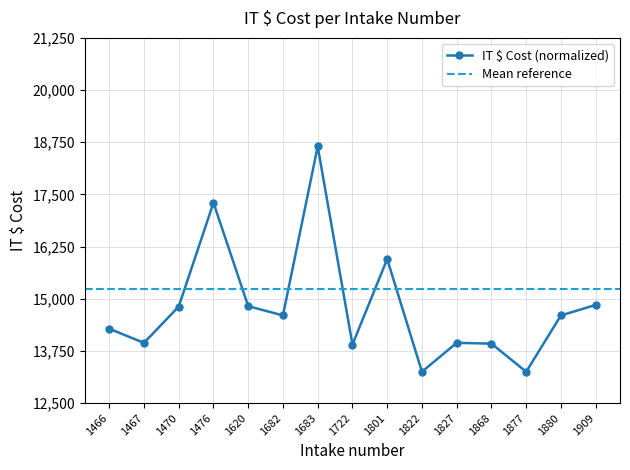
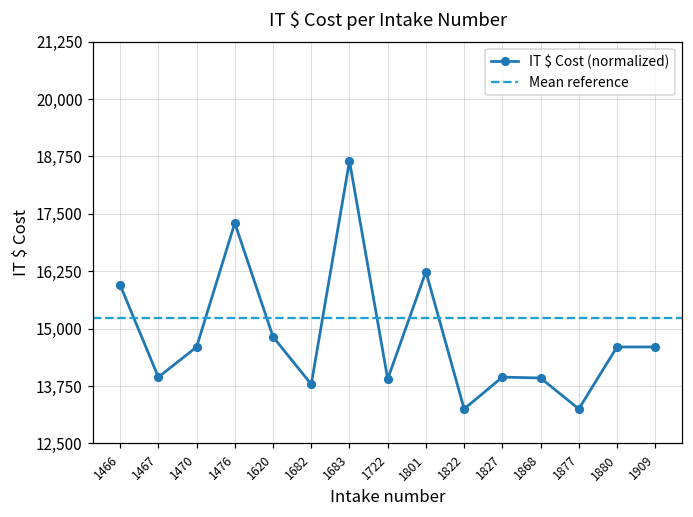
  {
-   "1466": "14,300",
+   "1466": "15,900",
    "1467": "13,900",
-   "1470": "14,800",
+   "1470": "14,600",
    "1476": "17,300",
    "1620": "14,800",
-   "1682": "14,600",
+   "1682": "13,800",
    "1683": "18,600",
    "1722": "13,900",
-   "1801": "15,900",
+   "1801": "16,200",
    "1822": "13,200",
    "1827": "13,900",
    "1868": "13,900",
    "1877": "13,200",
    "1880": "14,600",
-   "1909": "14,900"
+   "1909": "14,600"
  }
